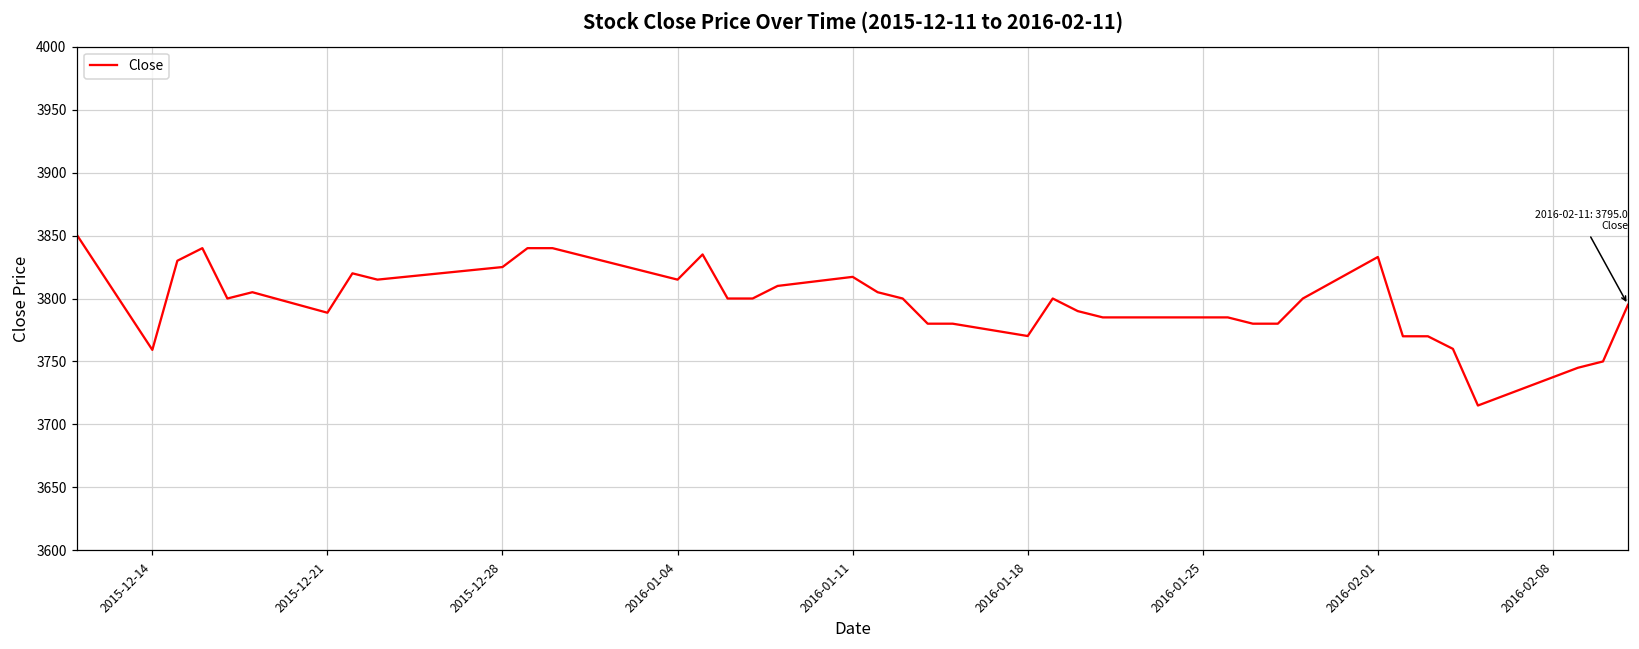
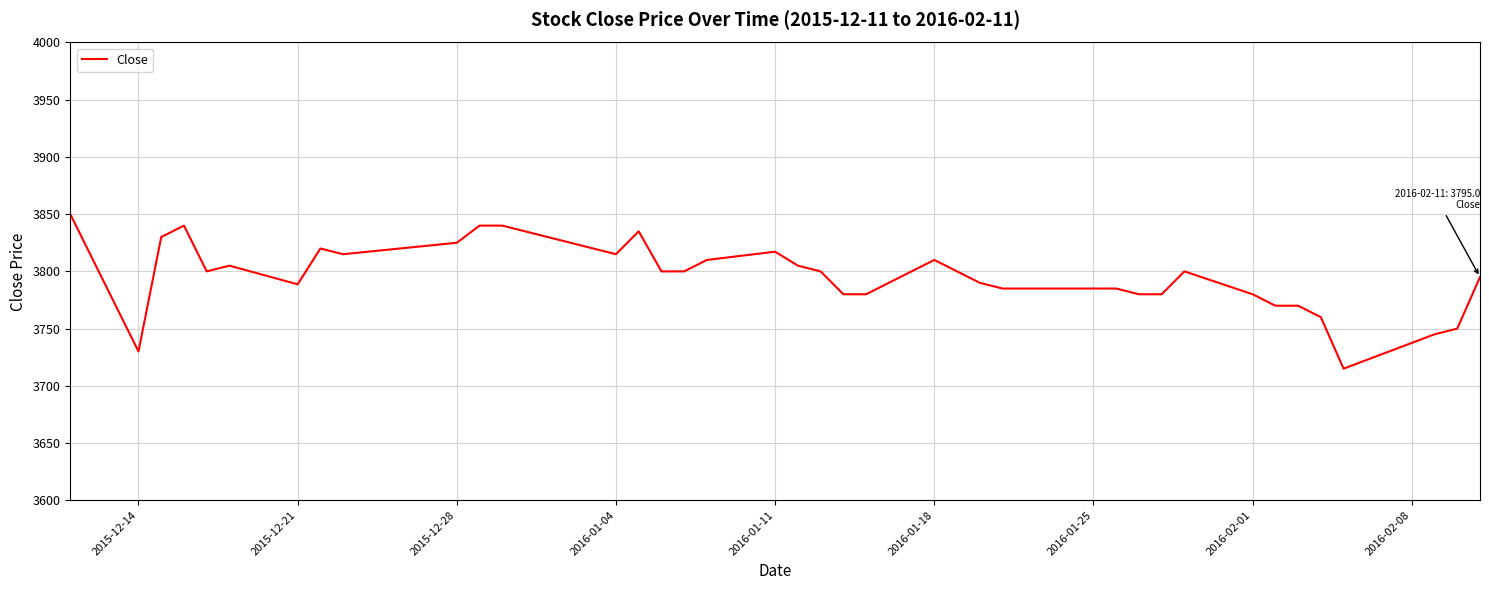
  {
-   "2015-12-14": 3759,
+   "2015-12-14": 3730,
    "2015-12-21": 3789,
    "2015-12-28": 3825,
    "2016-01-04": 3815,
    "2016-01-11": 3817,
-   "2016-01-18": 3770,
+   "2016-01-18": 3810,
    "2016-01-25": 3785,
-   "2016-02-01": 3833
+   "2016-02-01": 3780
  }
